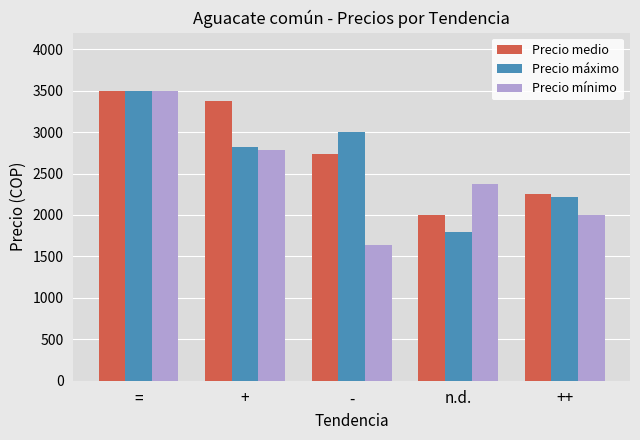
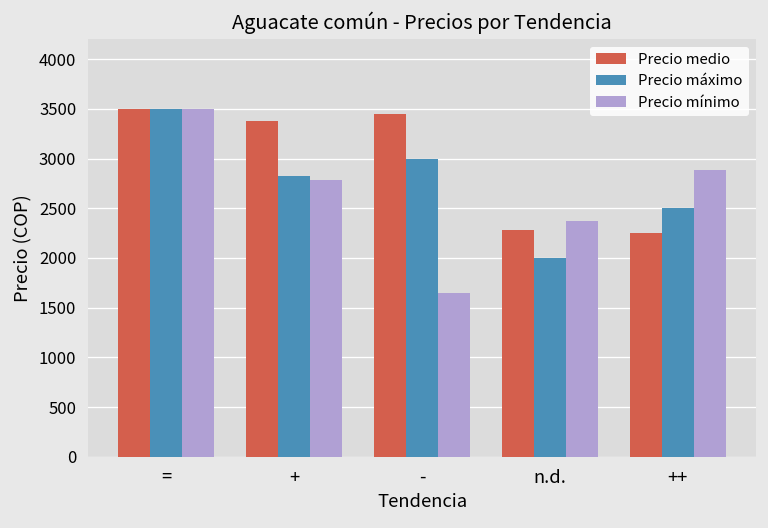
  {
    "Precio medio": {
      "=": 3500,
      "+": 3400,
-     "-": 2700,
-     "n.d.": 2000,
+     "-": 3400,
+     "n.d.": 2300,
      "++": 2300
    },
    "Precio máximo": {
      "=": 3500,
      "+": 2800,
      "-": 3000,
-     "n.d.": 1800,
-     "++": 2200
+     "n.d.": 2000,
+     "++": 2500
    },
    "Precio mínimo": {
      "=": 3500,
      "+": 2800,
      "-": 1600,
      "n.d.": 2400,
-     "++": 2000
+     "++": 2900
    }
  }
